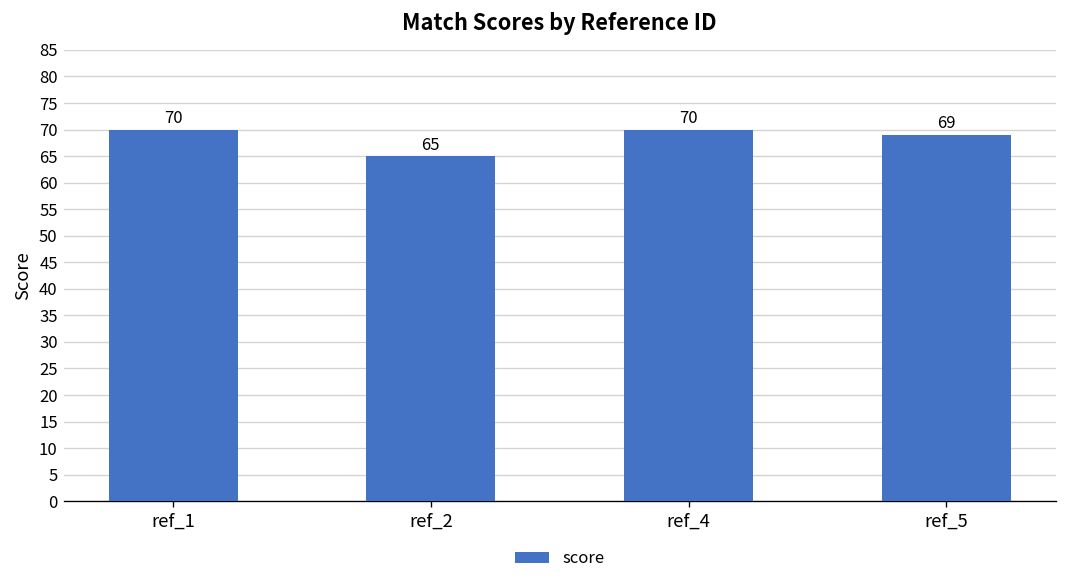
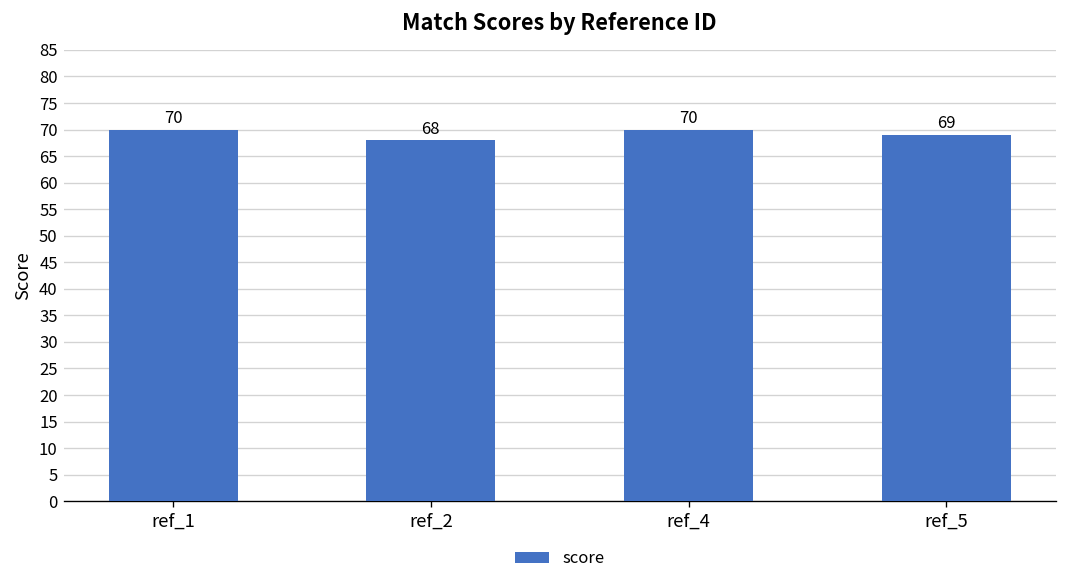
  {
    "ref_1": 70,
-   "ref_2": 65,
+   "ref_2": 68,
    "ref_4": 70,
    "ref_5": 69
  }
